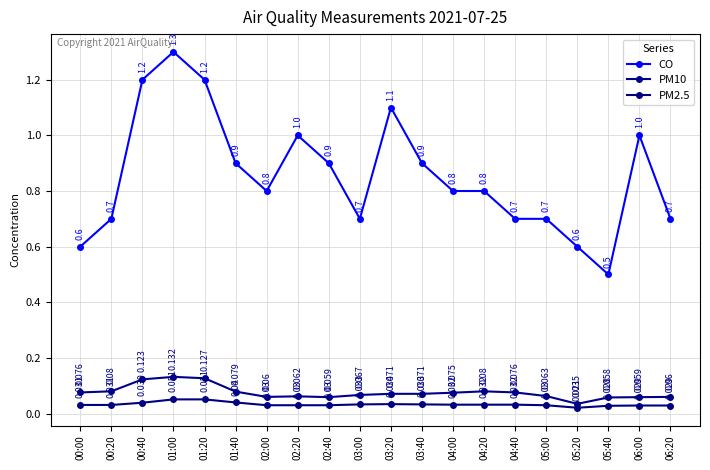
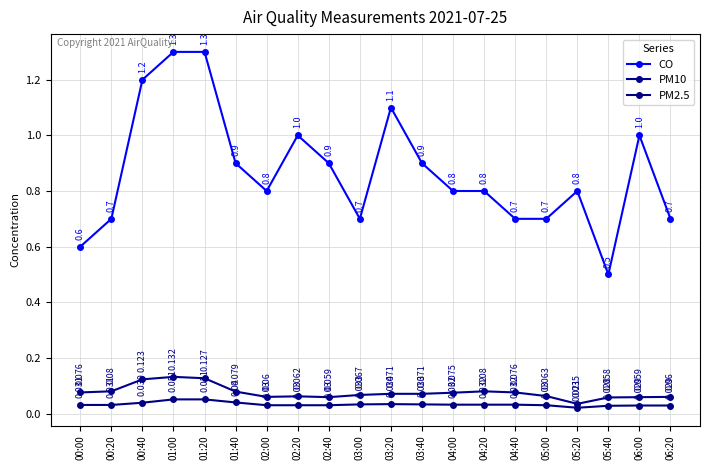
  {
    "CO": {
      "00:00": 0.6,
      "00:20": 0.7,
      "00:40": 1.2,
-     "01:20": 1.2,
+     "01:20": 1.3,
      "01:40": 0.9,
      "02:00": 0.8,
      "02:20": 1.0,
      "02:40": 0.9,
      "03:00": 0.7,
      "03:20": 1.1,
      "03:40": 0.9,
      "04:00": 0.8,
      "04:20": 0.8,
      "04:40": 0.7,
      "05:00": 0.7,
-     "05:20": 0.6,
+     "05:20": 0.8,
      "05:40": 0.5,
      "06:00": 1.0,
      "06:20": 0.7
    }
  }
